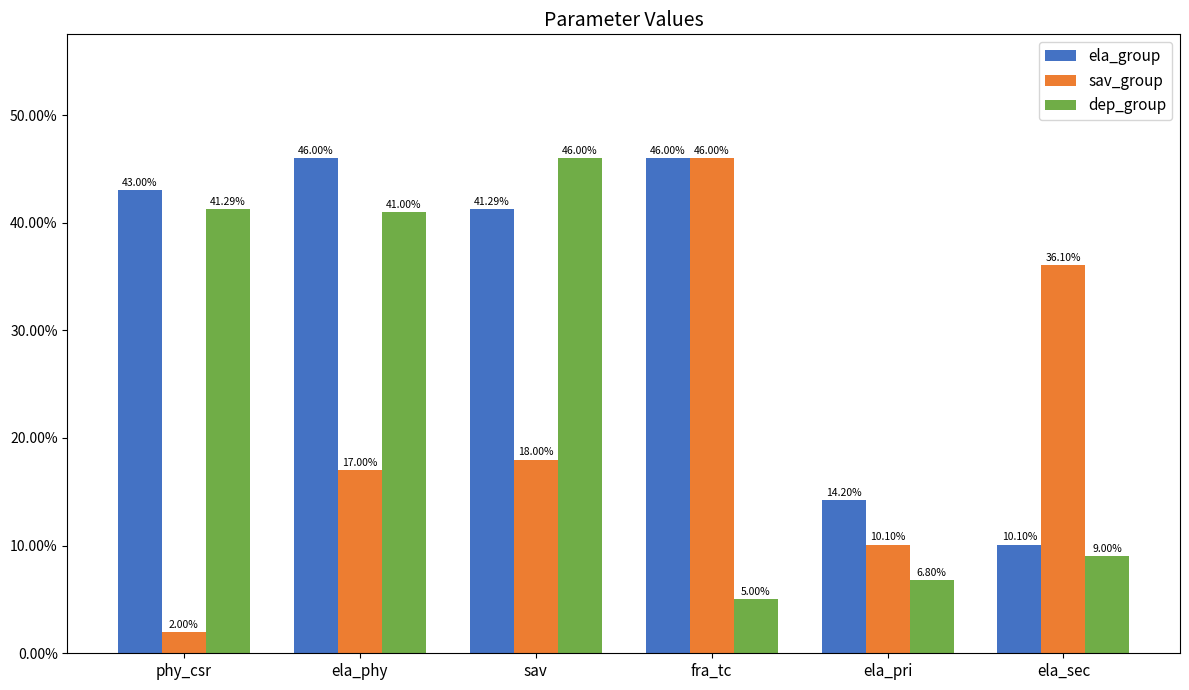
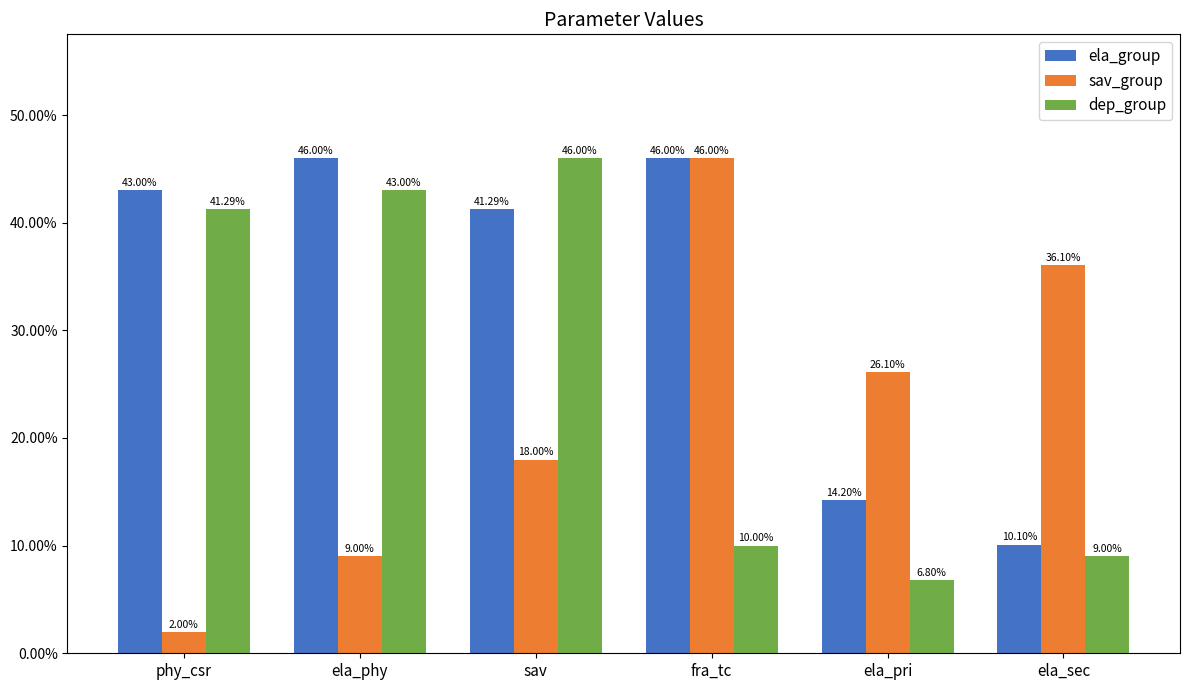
  {
    "ela_group": {
      "phy_csr": "43.00%",
      "ela_phy": "46.00%",
      "sav": "41.29%",
      "fra_tc": "46.00%",
      "ela_pri": "14.20%",
      "ela_sec": "10.10%"
    },
    "sav_group": {
      "phy_csr": "2.00%",
-     "ela_phy": "17.00%",
+     "ela_phy": "9.00%",
      "sav": "18.00%",
      "fra_tc": "46.00%",
-     "ela_pri": "10.10%",
+     "ela_pri": "26.10%",
      "ela_sec": "36.10%"
    },
    "dep_group": {
      "phy_csr": "41.29%",
-     "ela_phy": "41.00%",
+     "ela_phy": "43.00%",
      "sav": "46.00%",
-     "fra_tc": "5.00%",
+     "fra_tc": "10.00%",
      "ela_pri": "6.80%",
      "ela_sec": "9.00%"
    }
  }
